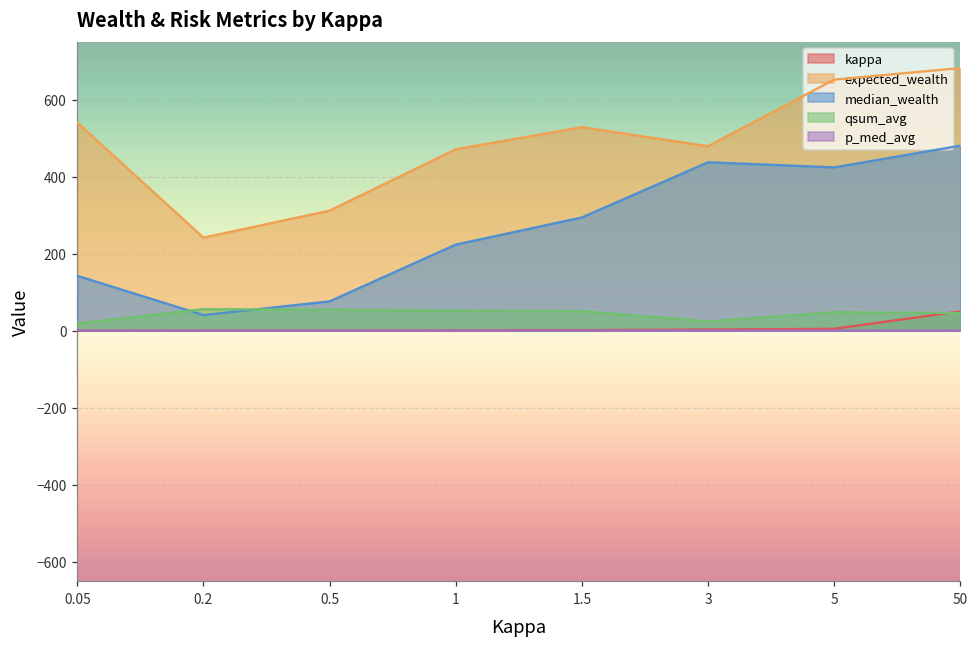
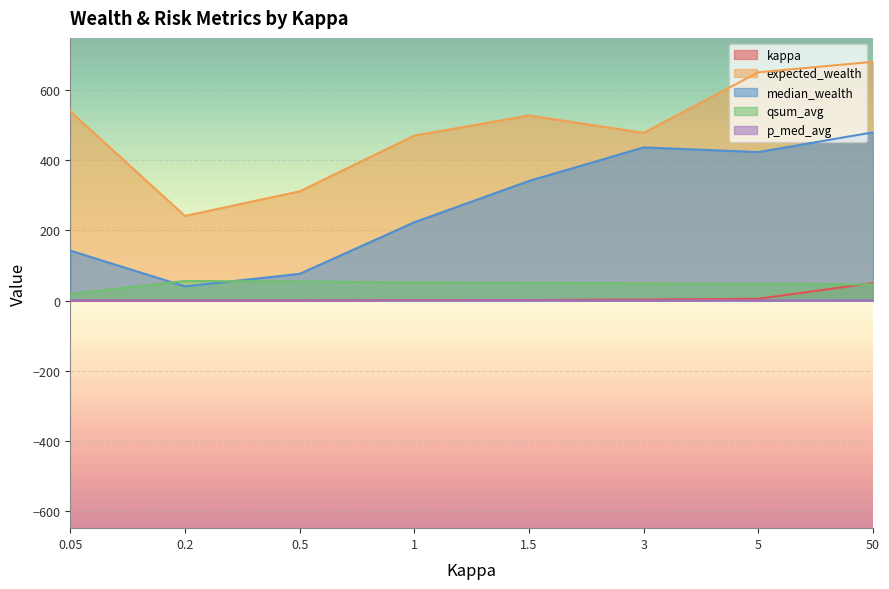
  {
    "expected_wealth": {
      "0.05": 540,
      "0.2": 240,
      "0.5": 310,
      "1": 470,
      "1.5": 530,
      "3": 480,
      "50": 680
    },
    "median_wealth": {
      "0.05": 140,
      "0.2": 40,
      "0.5": 80,
      "1": 220,
-     "1.5": 290,
+     "1.5": 340,
      "3": 440,
      "5": 420,
      "50": 480
    },
    "qsum_avg": {
      "0.05": 20,
      "0.2": 60,
      "0.5": 50,
      "1": 50,
      "1.5": 50,
-     "3": 20,
+     "3": 50,
      "5": 50
    },
    "p_med_avg": {
      "50": 0
    }
  }
